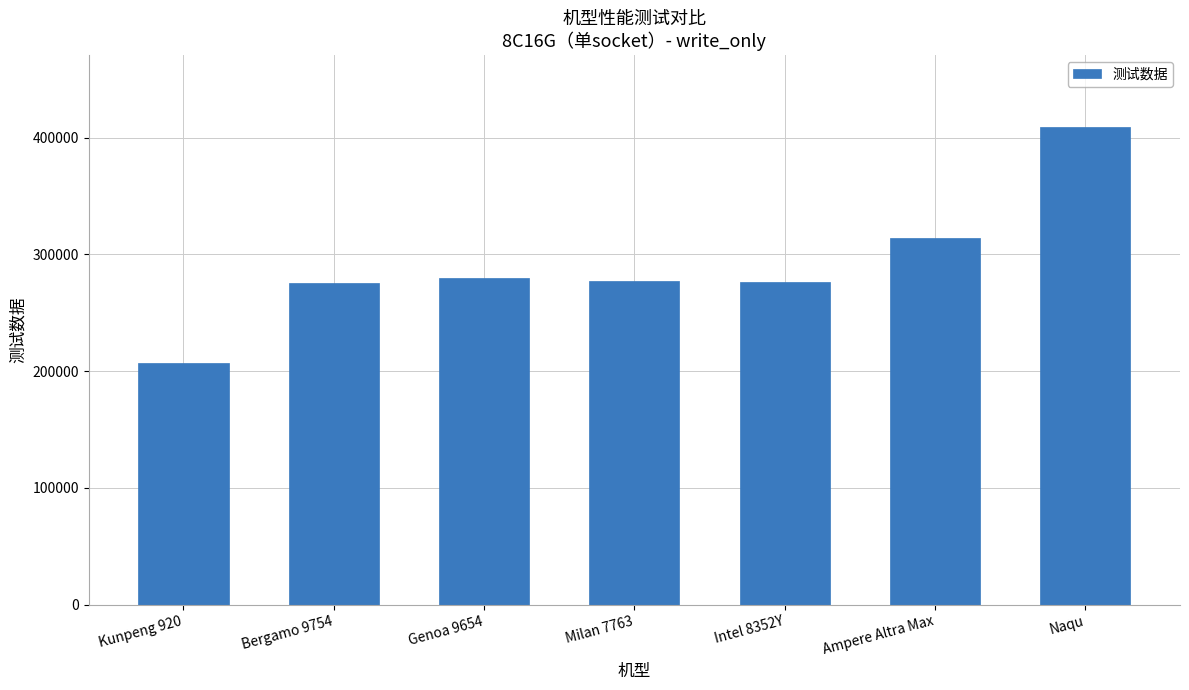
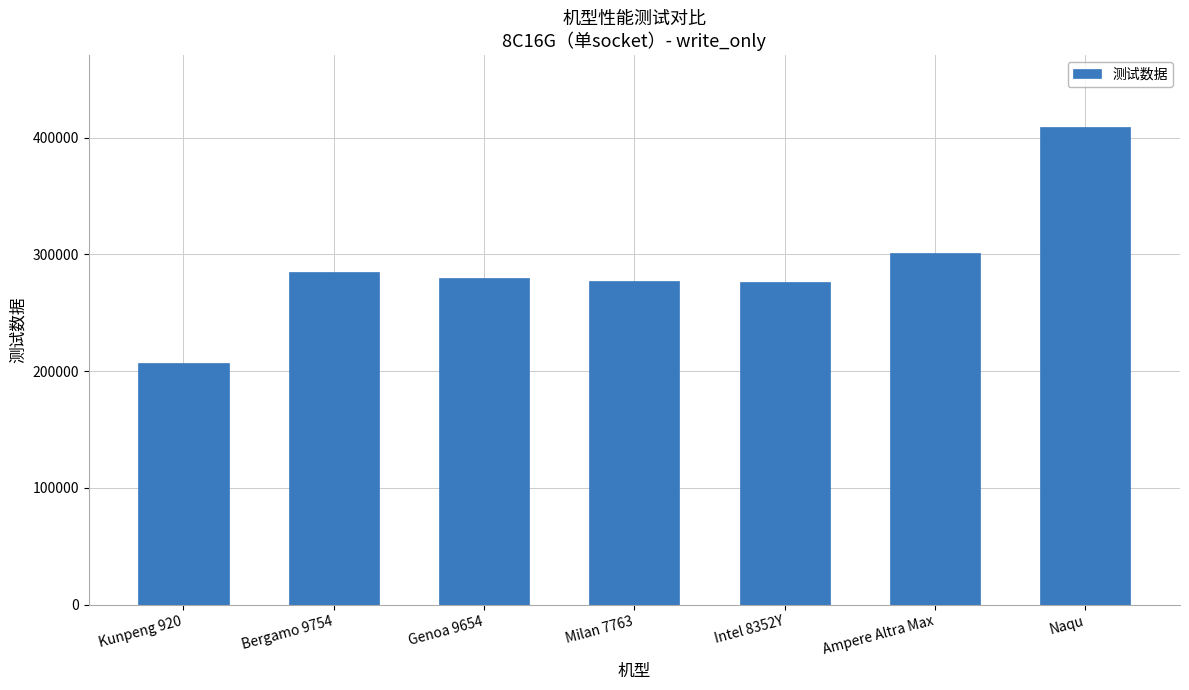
  {
    "Kunpeng 920": 207000,
-   "Bergamo 9754": 276000,
+   "Bergamo 9754": 285000,
    "Genoa 9654": 280000,
    "Milan 7763": 277000,
    "Intel 8352Y": 276000,
-   "Ampere Altra Max": 314000,
+   "Ampere Altra Max": 301000,
    "Naqu": 409000
  }
